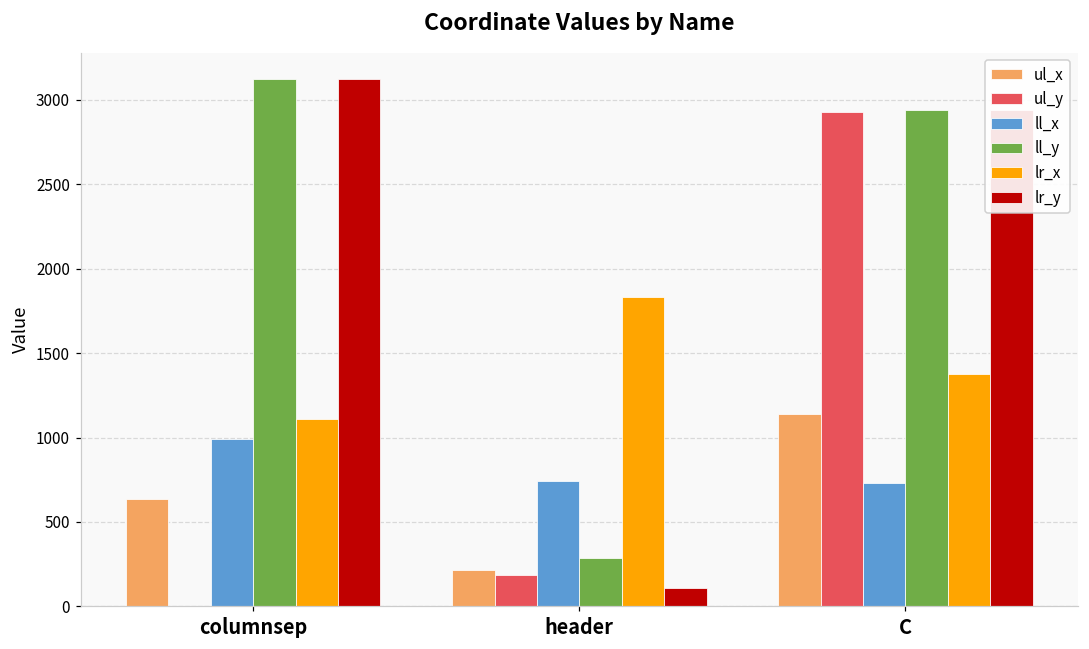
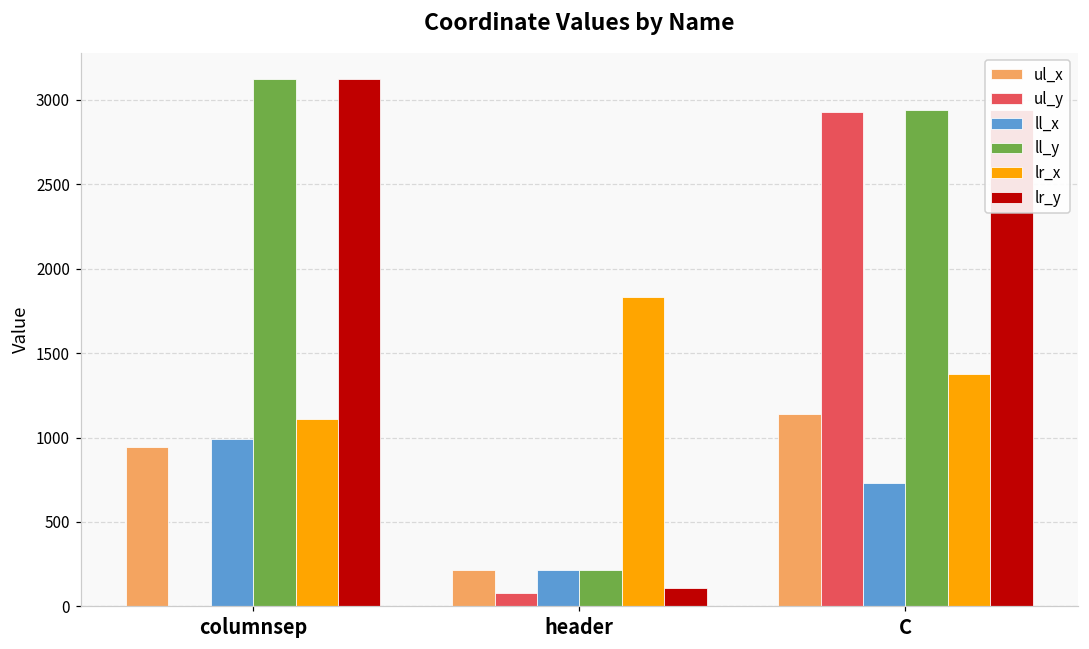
  {
    "ul_x": {
-     "columnsep": 640,
+     "columnsep": 940,
      "header": 220,
      "C": 1140
    },
    "ul_y": {
      "columnsep": 0,
-     "header": 190,
+     "header": 80,
      "C": 2930
    },
    "ll_x": {
      "columnsep": 990,
-     "header": 740,
+     "header": 220,
      "C": 730
    },
    "ll_y": {
      "columnsep": 3120,
-     "header": 290,
+     "header": 220,
      "C": 2940
    },
    "lr_x": {
      "columnsep": 1110,
      "header": 1840,
      "C": 1380
    },
    "lr_y": {
      "columnsep": 3120,
      "header": 110
    }
  }
